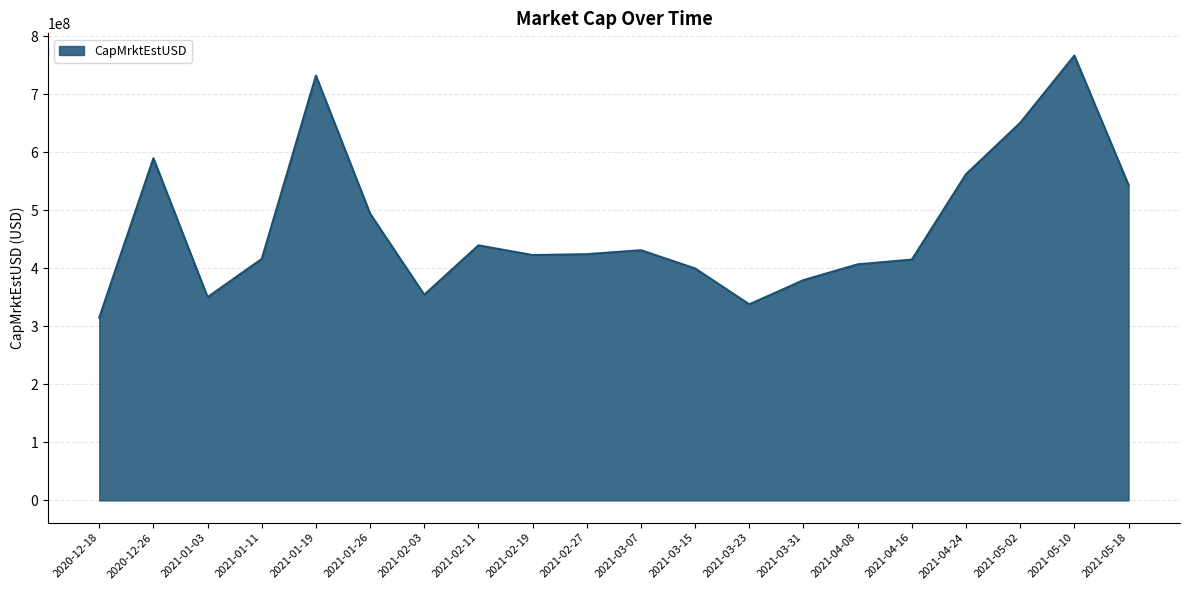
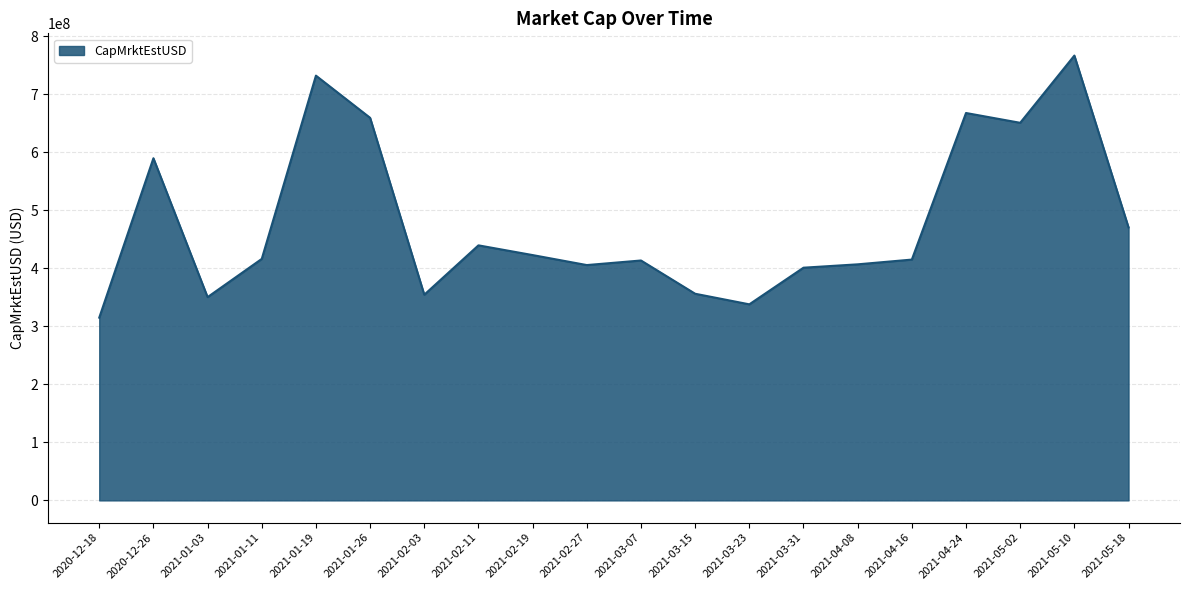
  {
    "2020-12-18": 310000000,
    "2020-12-26": 590000000,
    "2021-01-03": 350000000,
    "2021-01-11": 420000000,
    "2021-01-19": 730000000,
-   "2021-01-26": 490000000,
+   "2021-01-26": 660000000,
    "2021-02-03": 350000000,
    "2021-02-11": 440000000,
    "2021-02-19": 420000000,
-   "2021-02-27": 420000000,
-   "2021-03-07": 430000000,
-   "2021-03-15": 400000000,
+   "2021-02-27": 410000000,
+   "2021-03-07": 410000000,
+   "2021-03-15": 360000000,
    "2021-03-23": 340000000,
-   "2021-03-31": 380000000,
+   "2021-03-31": 400000000,
    "2021-04-08": 410000000,
    "2021-04-16": 420000000,
-   "2021-04-24": 560000000,
+   "2021-04-24": 670000000,
    "2021-05-02": 650000000,
    "2021-05-10": 770000000,
-   "2021-05-18": 540000000
+   "2021-05-18": 470000000
  }
